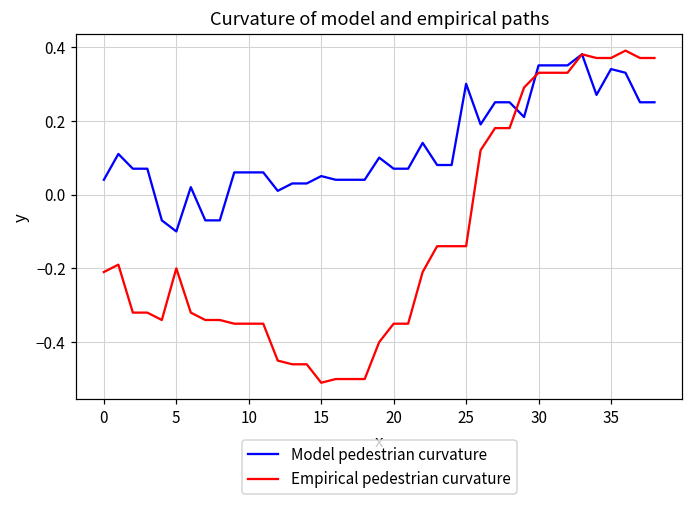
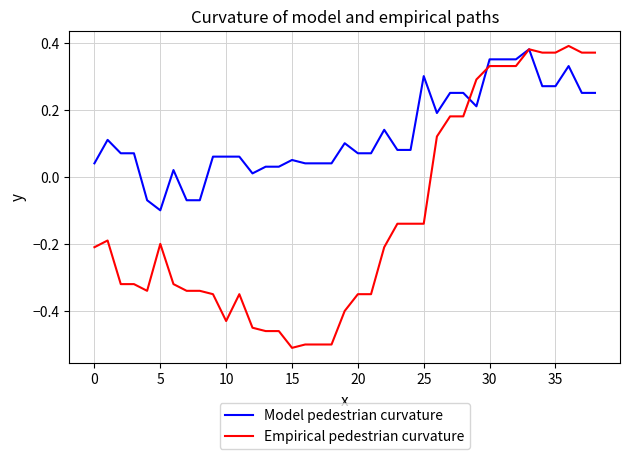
  {
    "Model pedestrian curvature": {
      "0": 0.04,
      "5": -0.10,
      "10": 0.06,
      "15": 0.05,
      "20": 0.07,
      "25": 0.30,
      "30": 0.35,
-     "35": 0.34
+     "35": 0.27
    },
    "Empirical pedestrian curvature": {
      "0": -0.21,
      "5": -0.20,
-     "10": -0.35,
+     "10": -0.43,
      "15": -0.51,
      "20": -0.35,
      "25": -0.14,
      "30": 0.33,
      "35": 0.37
    }
  }
